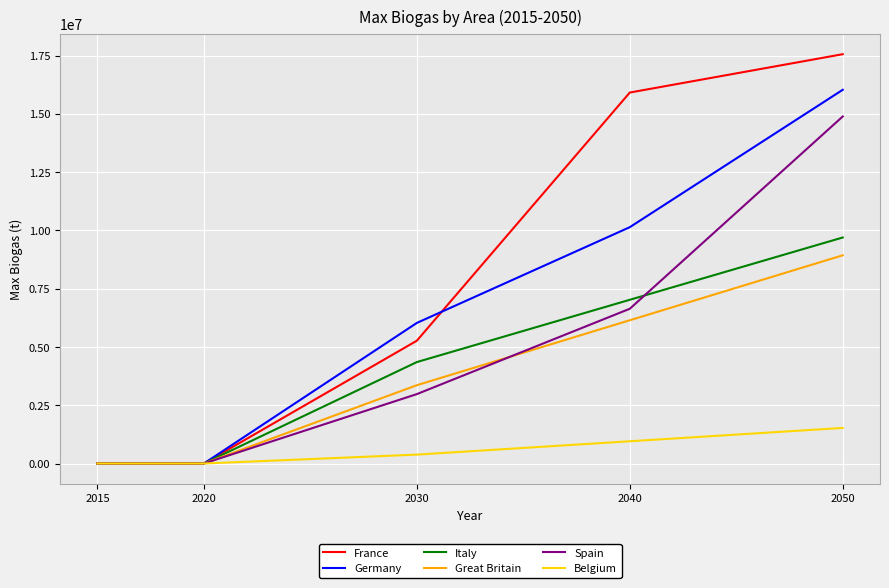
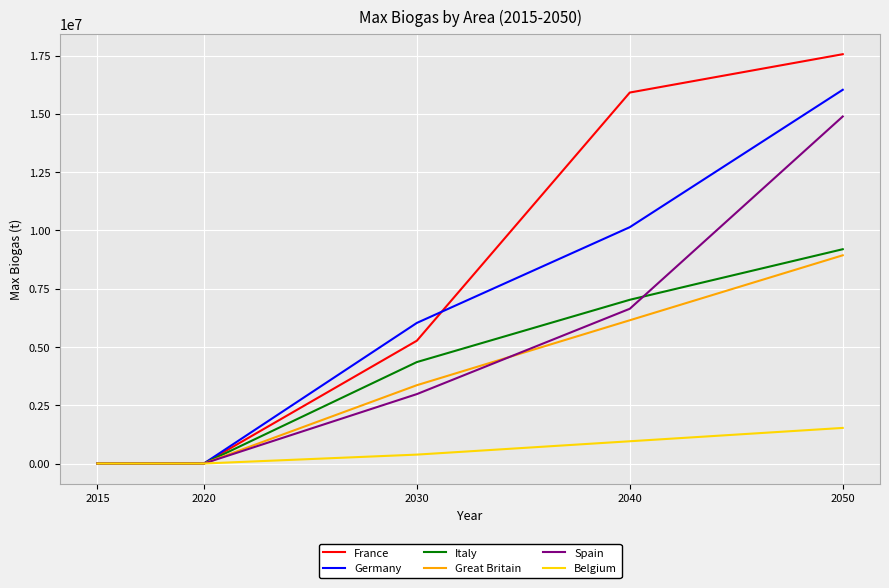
  {
    "France": {
      "2030": 5300000,
      "2040": 15900000,
      "2050": 17600000
    },
    "Germany": {
      "2030": 6000000,
      "2040": 10100000,
      "2050": 16000000
    },
    "Italy": {
      "2030": 4400000,
      "2040": 7000000,
-     "2050": 9700000
+     "2050": 9200000
    },
    "Spain": {
      "2030": 3000000,
      "2040": 6600000,
      "2050": 14900000
    }
  }
